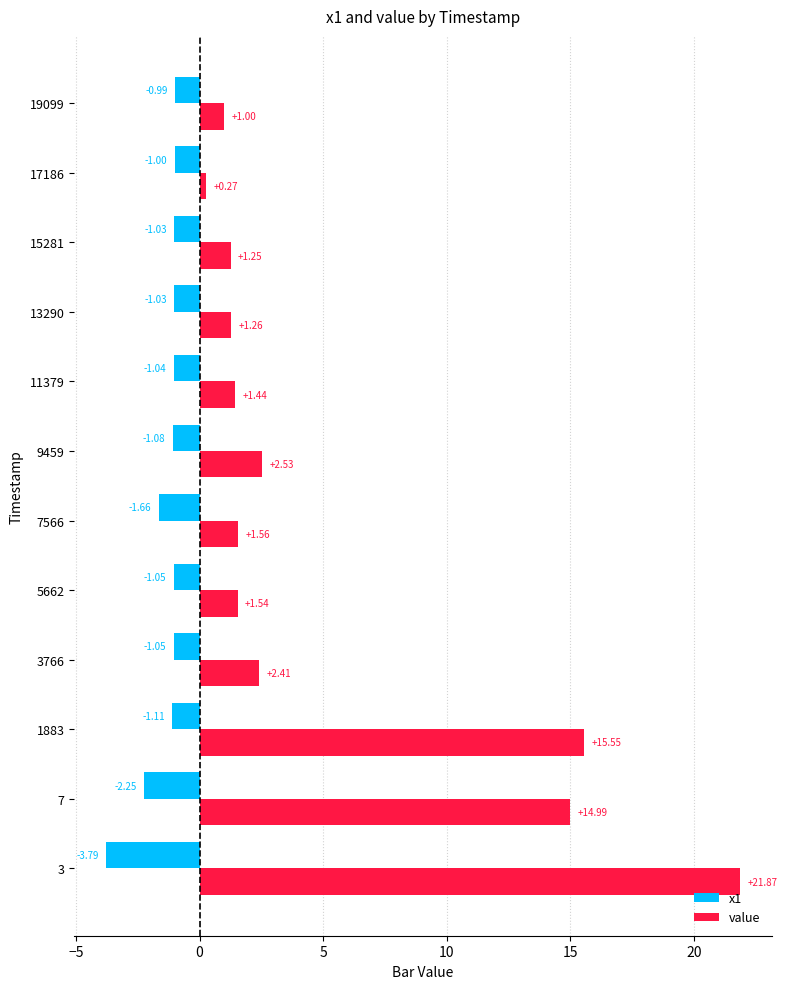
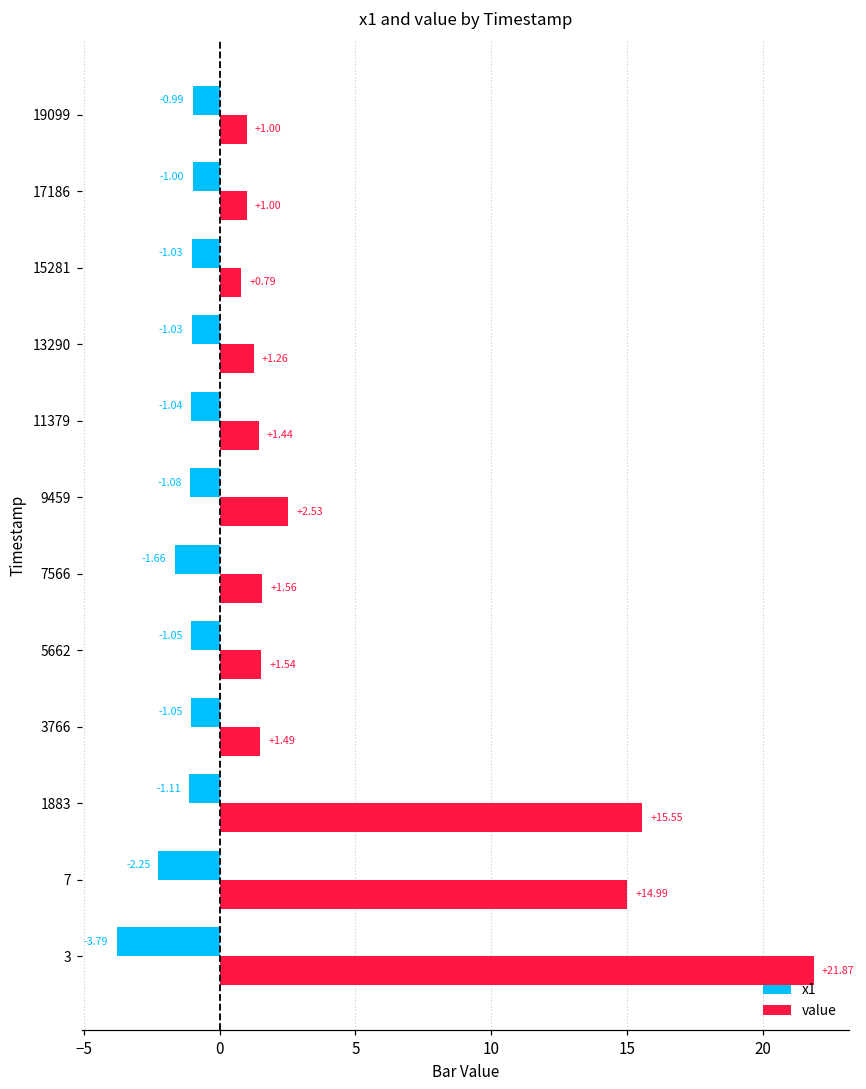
  {
    "x1": {
      "19099": "-0.99",
      "17186": "-1.00",
      "15281": "-1.03",
      "13290": "-1.03",
      "11379": "-1.04",
      "9459": "-1.08",
      "7566": "-1.66",
      "5662": "-1.05",
      "3766": "-1.05",
      "1883": "-1.11",
      "7": "-2.25",
      "3": "-3.79"
    },
    "value": {
      "19099": "+1.00",
-     "17186": "+0.27",
-     "15281": "+1.25",
+     "17186": "+1.00",
+     "15281": "+0.79",
      "13290": "+1.26",
      "11379": "+1.44",
      "9459": "+2.53",
      "7566": "+1.56",
      "5662": "+1.54",
-     "3766": "+2.41",
+     "3766": "+1.49",
      "1883": "+15.55",
      "7": "+14.99",
      "3": "+21.87"
    }
  }
